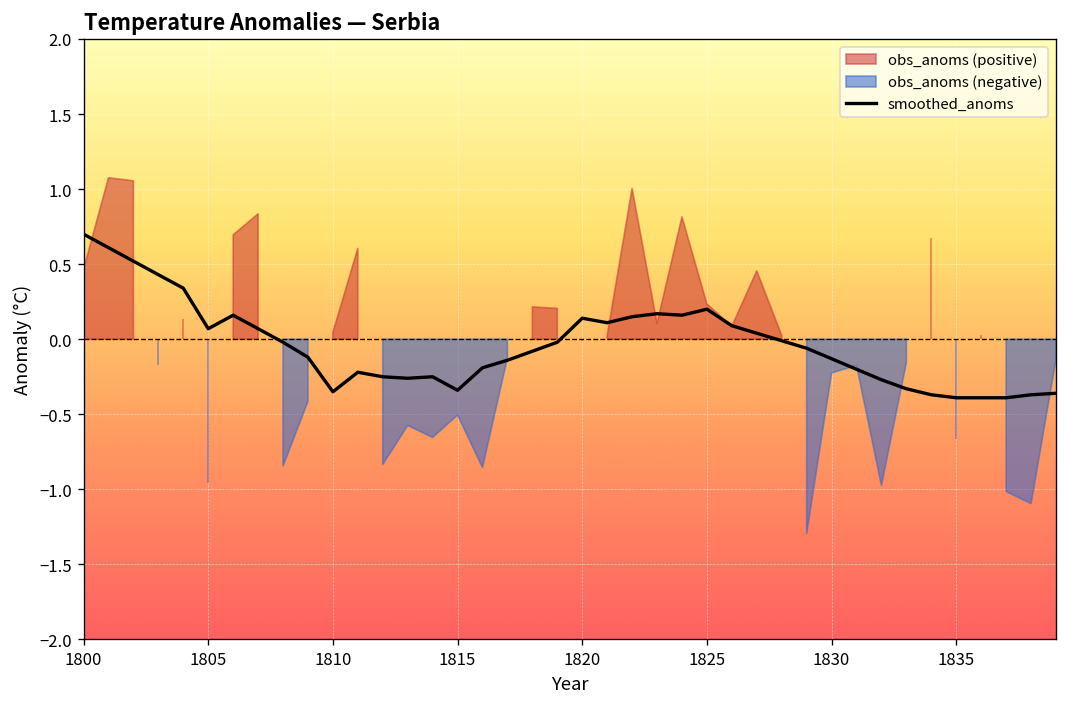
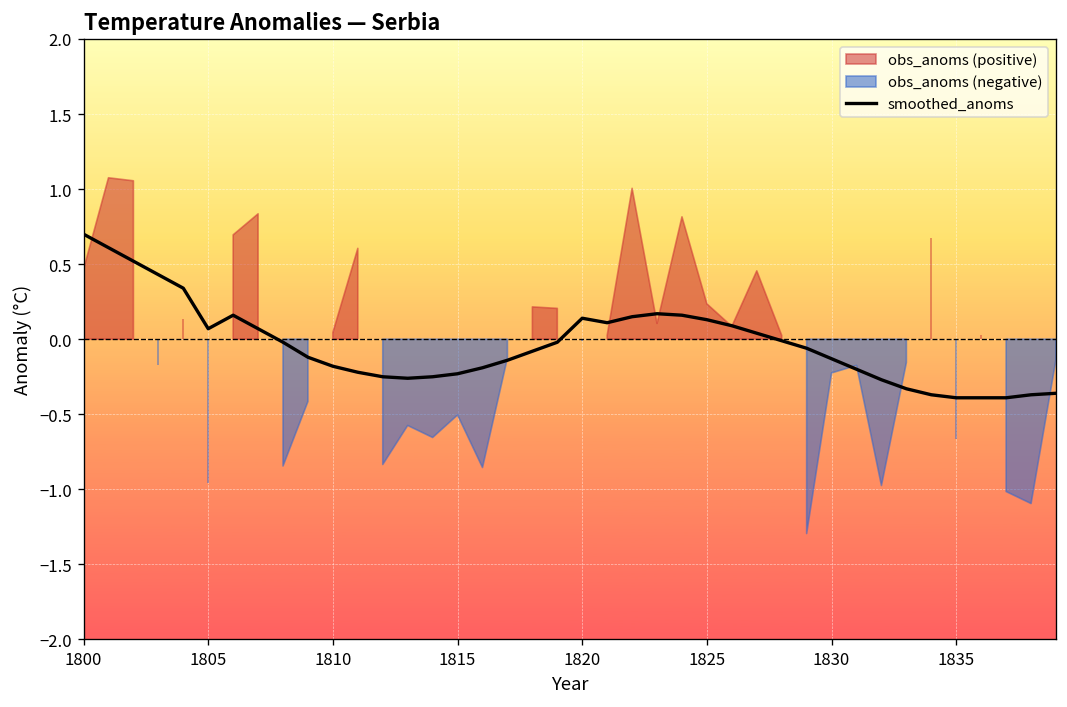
  {
    "1800": 0.70,
    "1805": 0.07,
-   "1810": -0.35,
-   "1815": -0.34,
+   "1810": -0.18,
+   "1815": -0.23,
    "1820": 0.14,
-   "1825": 0.20,
+   "1825": 0.13,
    "1830": -0.13,
    "1835": -0.39
  }
